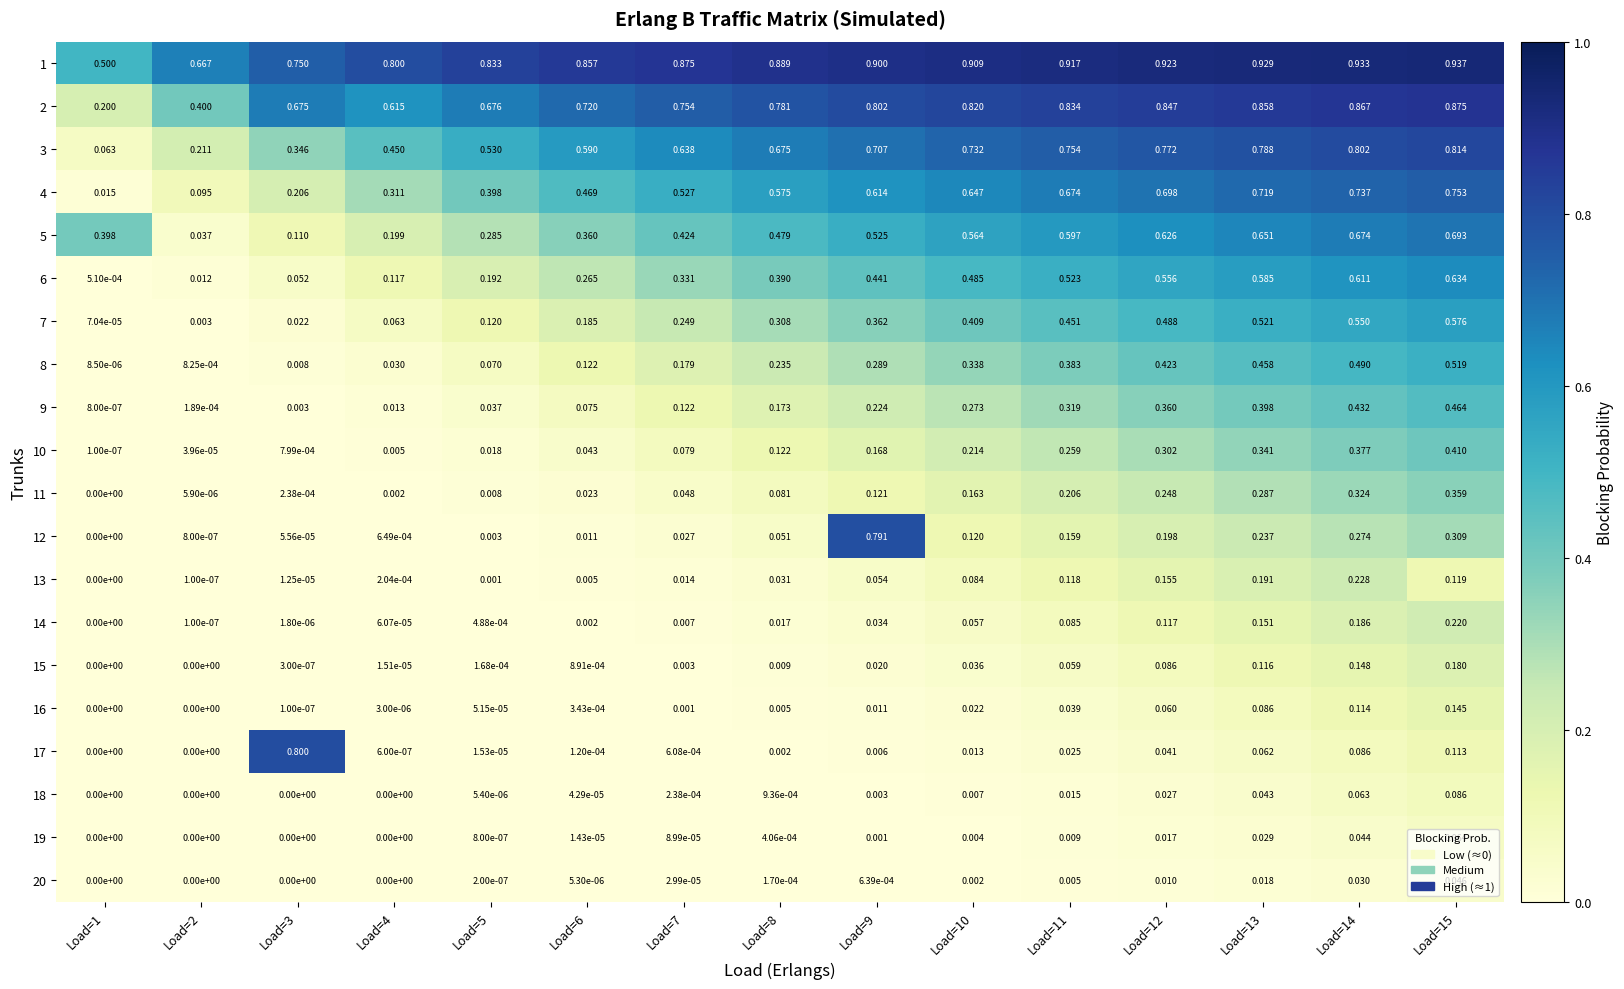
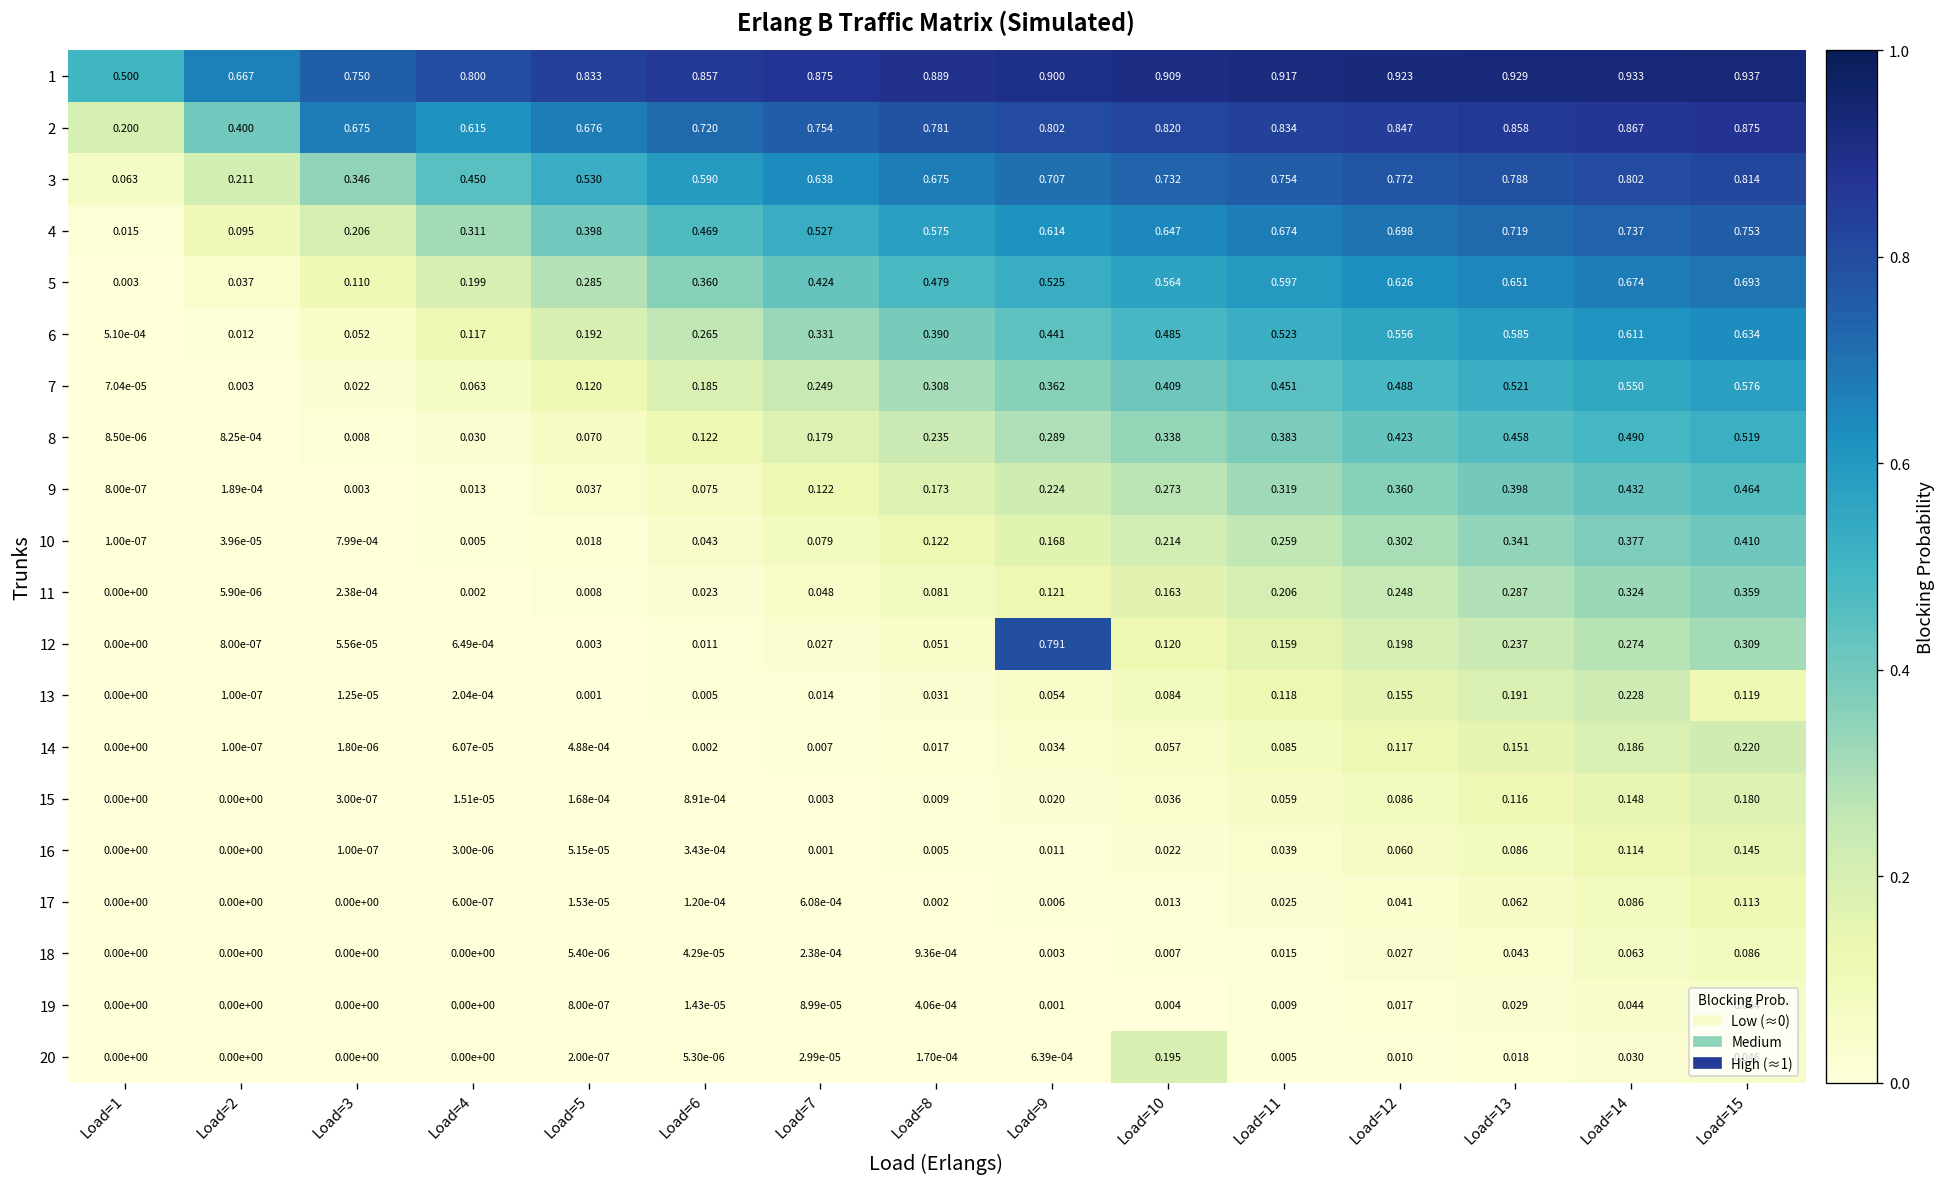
  {
    "5": {
-     "Load=1": "0.398",
+     "Load=1": "0.003",
      "Load=2": "0.037",
      "Load=3": "0.110",
      "Load=4": "0.199",
      "Load=5": "0.285",
      "Load=6": "0.360",
      "Load=7": "0.424",
      "Load=8": "0.479",
      "Load=9": "0.525",
      "Load=10": "0.564",
      "Load=11": "0.597",
      "Load=12": "0.626",
      "Load=13": "0.651",
      "Load=14": "0.674",
      "Load=15": "0.693"
    },
    "17": {
      "Load=1": "0.00e+00",
      "Load=2": "0.00e+00",
-     "Load=3": "0.800",
+     "Load=3": "0.00e+00",
      "Load=4": "6.00e-07",
      "Load=5": "1.53e-05",
      "Load=6": "1.20e-04",
      "Load=7": "6.08e-04",
      "Load=8": "0.002",
      "Load=9": "0.006",
      "Load=10": "0.013",
      "Load=11": "0.025",
      "Load=12": "0.041",
      "Load=13": "0.062",
      "Load=14": "0.086",
      "Load=15": "0.113"
    },
    "20": {
      "Load=1": "0.00e+00",
      "Load=2": "0.00e+00",
      "Load=3": "0.00e+00",
      "Load=4": "0.00e+00",
      "Load=5": "2.00e-07",
      "Load=6": "5.30e-06",
      "Load=7": "2.99e-05",
      "Load=8": "1.70e-04",
      "Load=9": "6.39e-04",
-     "Load=10": "0.002",
+     "Load=10": "0.195",
      "Load=11": "0.005",
      "Load=12": "0.010",
      "Load=13": "0.018",
      "Load=14": "0.030"
    }
  }
